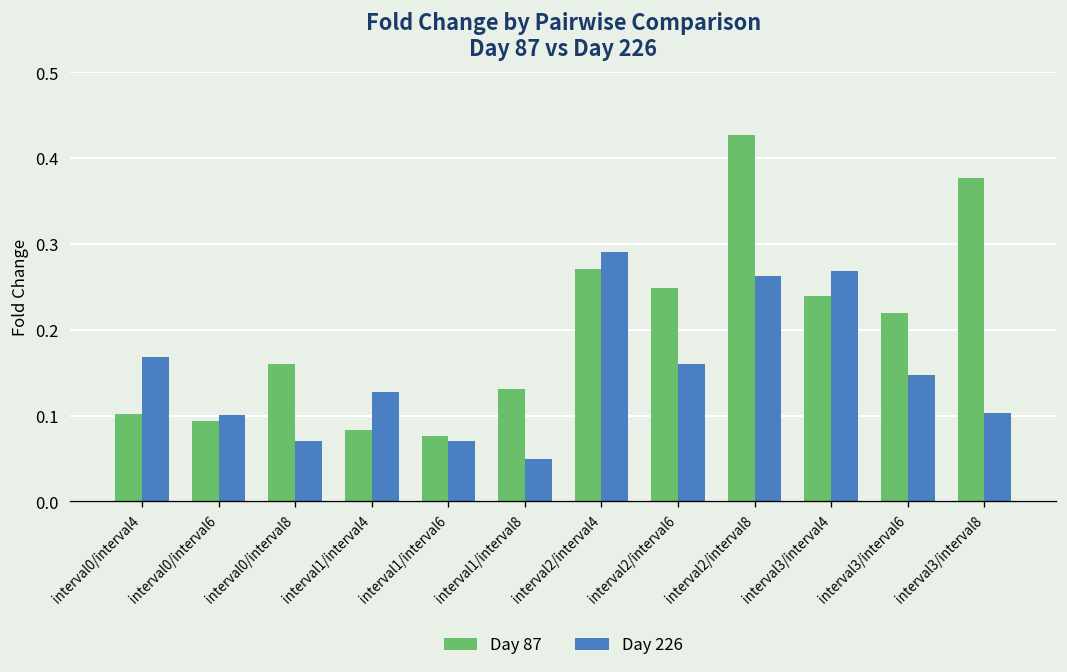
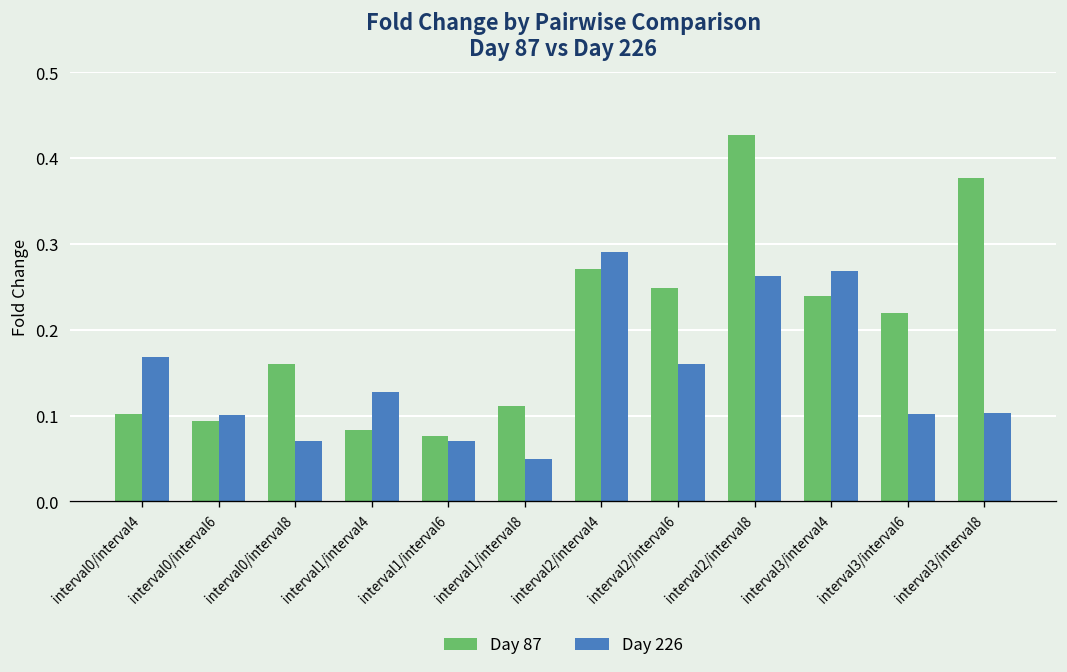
  {
    "Day 87": {
      "interval0/interval4": 0.10,
      "interval0/interval6": 0.09,
      "interval0/interval8": 0.16,
      "interval1/interval4": 0.08,
      "interval1/interval6": 0.08,
-     "interval1/interval8": 0.13,
+     "interval1/interval8": 0.11,
      "interval2/interval4": 0.27,
      "interval2/interval6": 0.25,
      "interval2/interval8": 0.43,
      "interval3/interval4": 0.24,
      "interval3/interval6": 0.22,
      "interval3/interval8": 0.38
    },
    "Day 226": {
      "interval0/interval4": 0.17,
      "interval0/interval6": 0.10,
      "interval0/interval8": 0.07,
      "interval1/interval4": 0.13,
      "interval1/interval6": 0.07,
      "interval1/interval8": 0.05,
      "interval2/interval4": 0.29,
      "interval2/interval6": 0.16,
      "interval2/interval8": 0.26,
      "interval3/interval4": 0.27,
-     "interval3/interval6": 0.15,
+     "interval3/interval6": 0.10,
      "interval3/interval8": 0.10
    }
  }
